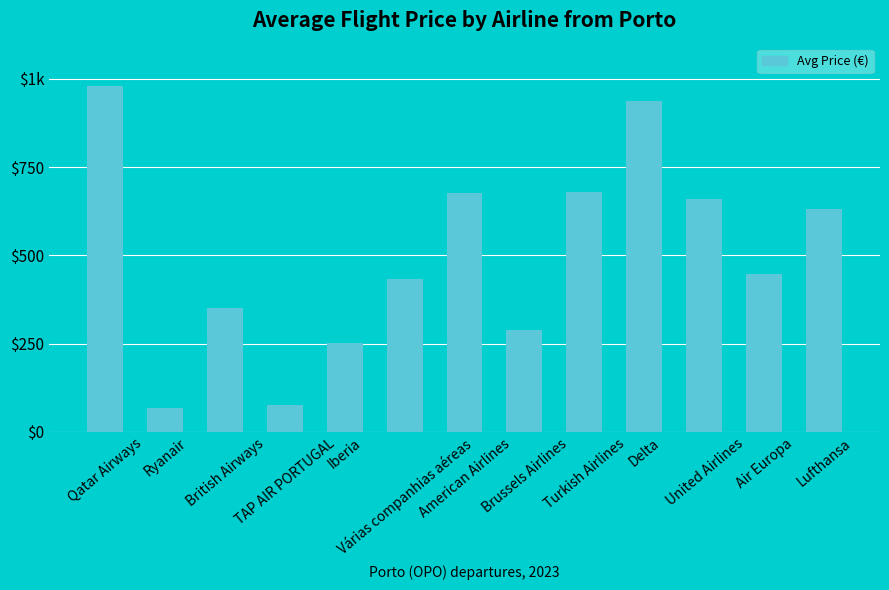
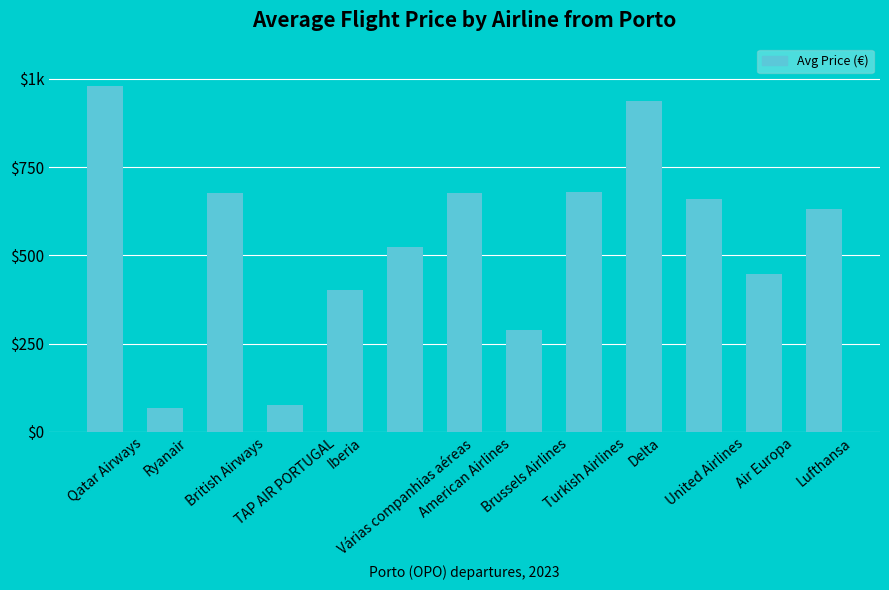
  {
    "Qatar Airways": "$980",
    "Ryanair": "$70",
-   "British Airways": "$350",
+   "British Airways": "$680",
    "TAP AIR PORTUGAL": "$70",
-   "Iberia": "$250",
-   "Várias companhias aéreas": "$430",
+   "Iberia": "$400",
+   "Várias companhias aéreas": "$520",
    "American Airlines": "$680",
    "Brussels Airlines": "$290",
    "Turkish Airlines": "$680",
    "Delta": "$940",
    "United Airlines": "$660",
    "Air Europa": "$450",
    "Lufthansa": "$630"
  }
